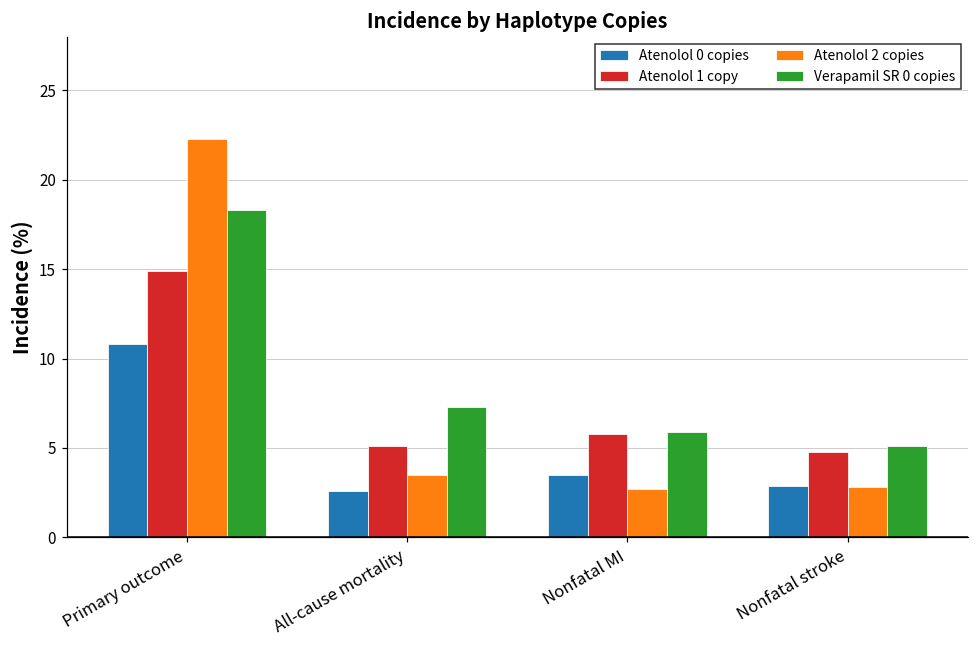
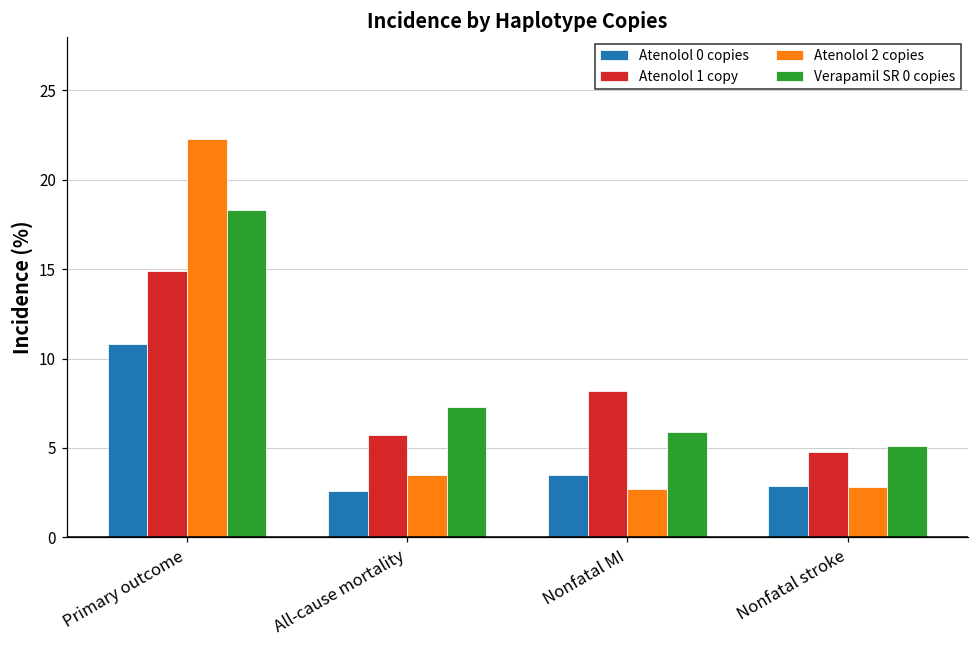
  {
    "Atenolol 0 copies": {
      "Primary outcome": 10.8,
      "All-cause mortality": 2.6,
      "Nonfatal MI": 3.5,
      "Nonfatal stroke": 2.9
    },
    "Atenolol 1 copy": {
      "Primary outcome": 14.9,
-     "All-cause mortality": 5.1,
-     "Nonfatal MI": 5.8,
+     "All-cause mortality": 5.7,
+     "Nonfatal MI": 8.2,
      "Nonfatal stroke": 4.8
    },
    "Atenolol 2 copies": {
      "Primary outcome": 22.3,
      "All-cause mortality": 3.5,
      "Nonfatal MI": 2.7,
      "Nonfatal stroke": 2.8
    },
    "Verapamil SR 0 copies": {
      "Primary outcome": 18.3,
      "All-cause mortality": 7.3,
      "Nonfatal MI": 5.9,
      "Nonfatal stroke": 5.1
    }
  }
